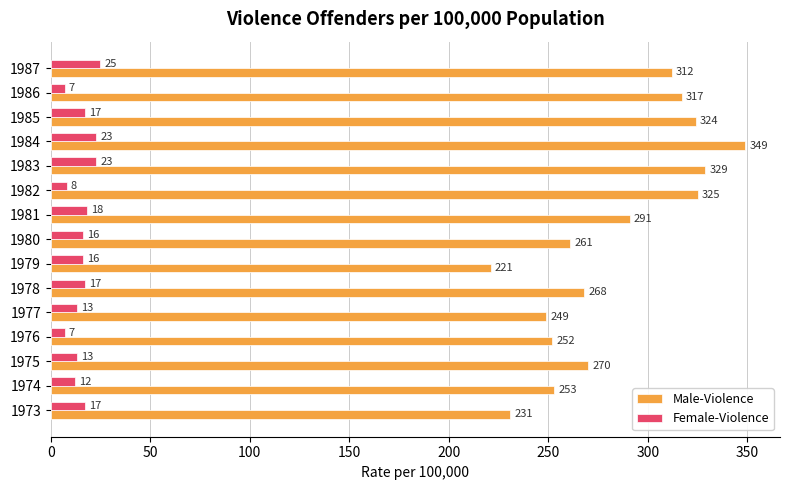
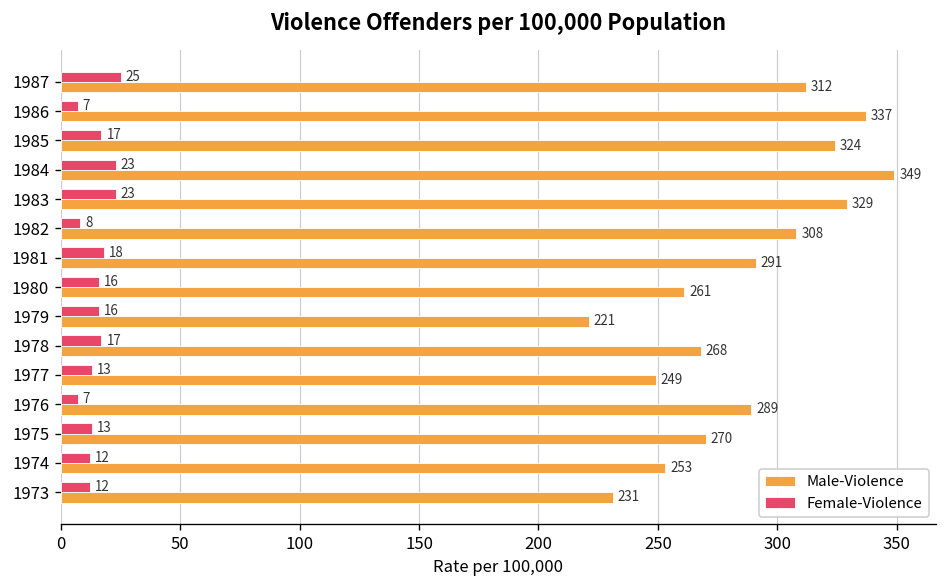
  {
    "Male-Violence": {
      "1987": 312,
-     "1986": 317,
+     "1986": 337,
      "1985": 324,
      "1984": 349,
      "1983": 329,
-     "1982": 325,
+     "1982": 308,
      "1981": 291,
      "1980": 261,
      "1979": 221,
      "1978": 268,
      "1977": 249,
-     "1976": 252,
+     "1976": 289,
      "1975": 270,
      "1974": 253,
      "1973": 231
    },
    "Female-Violence": {
      "1987": 25,
      "1986": 7,
      "1985": 17,
      "1984": 23,
      "1983": 23,
      "1982": 8,
      "1981": 18,
      "1980": 16,
      "1979": 16,
      "1978": 17,
      "1977": 13,
      "1976": 7,
      "1975": 13,
      "1974": 12,
-     "1973": 17
+     "1973": 12
    }
  }
